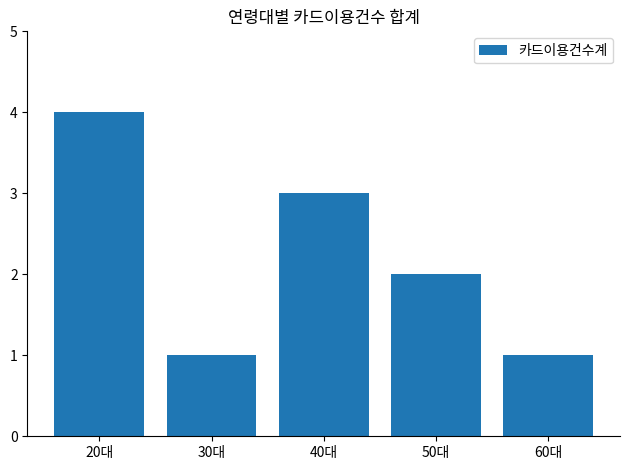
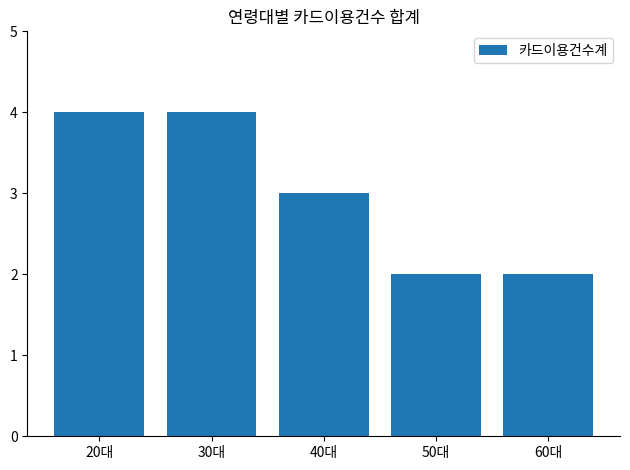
  {
    "20대": 4,
-   "30대": 1,
+   "30대": 4,
    "40대": 3,
    "50대": 2,
-   "60대": 1
+   "60대": 2
  }
